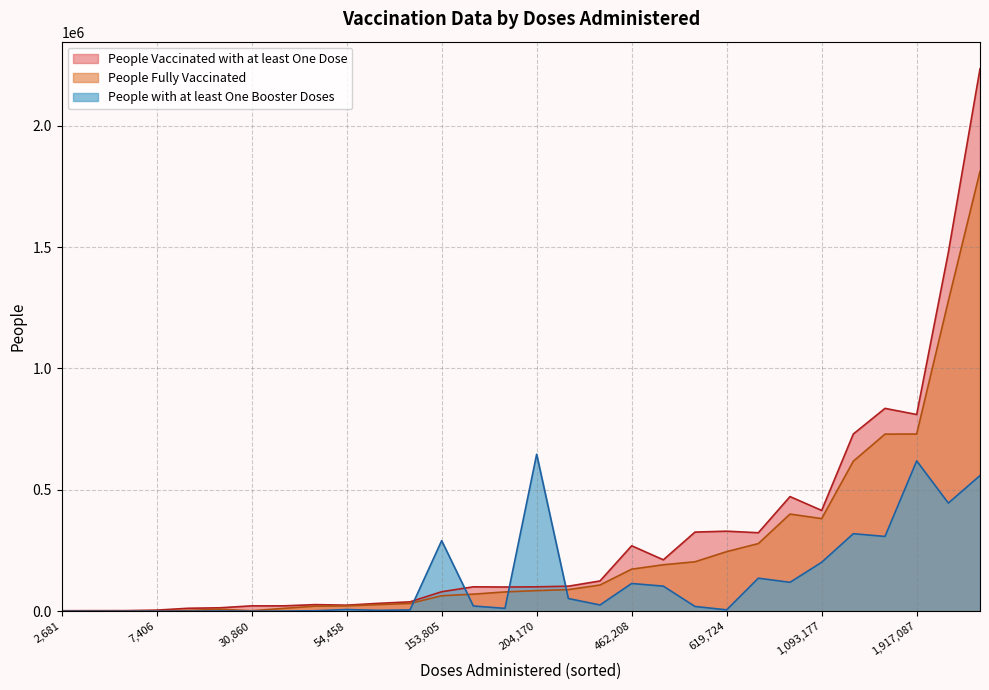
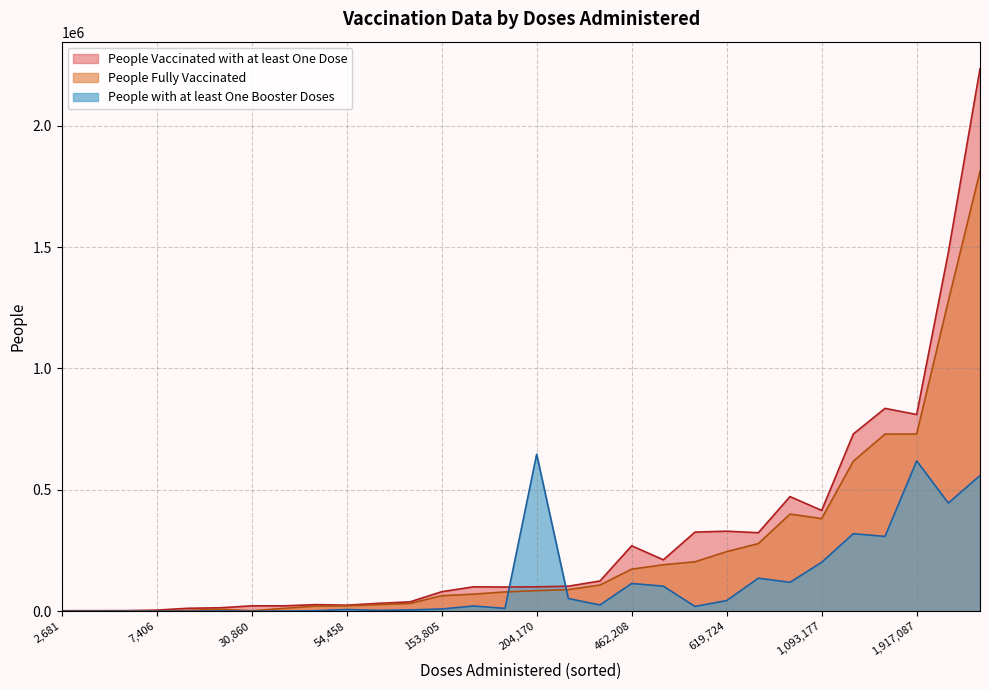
  {
    "People with at least One Booster Doses": {
      "54,458": 10000,
-     "153,805": 290000,
+     "153,805": 10000,
      "204,170": 650000,
      "462,208": 110000,
-     "619,724": 10000,
+     "619,724": 40000,
      "1,093,177": 200000,
      "1,917,087": 620000
    }
  }
